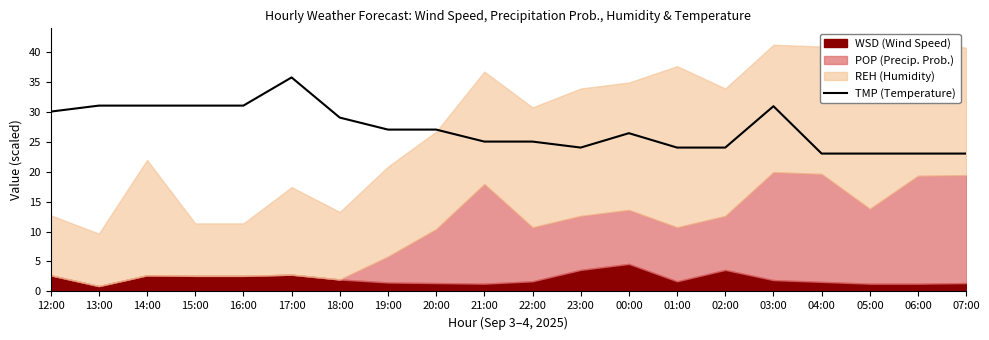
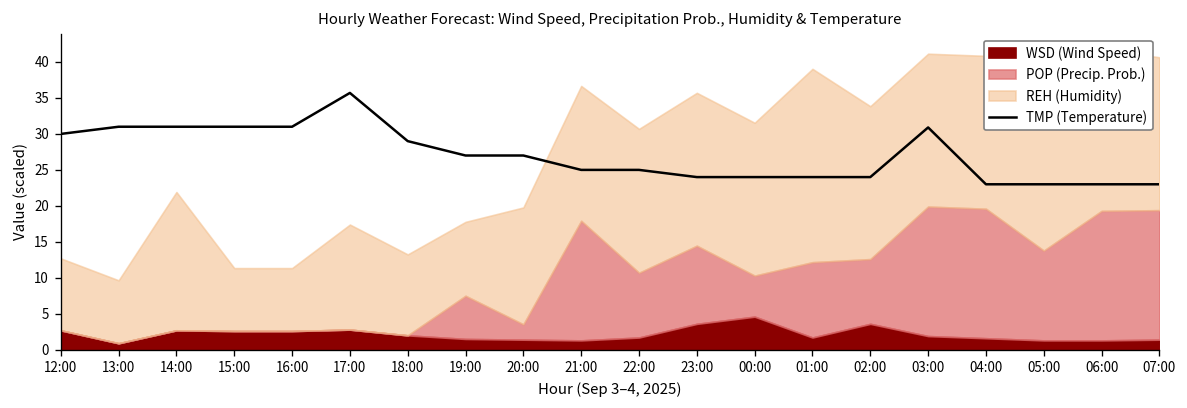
  {
    "TMP (Temperature)": {
      "12:00": 30,
      "13:00": 31,
      "14:00": 31,
      "15:00": 31,
      "16:00": 31,
      "17:00": 36,
      "18:00": 29,
      "19:00": 27,
      "21:00": 25,
      "22:00": 25,
      "23:00": 24,
-     "00:00": 26,
+     "00:00": 24,
      "01:00": 24,
      "02:00": 24,
      "03:00": 31,
      "04:00": 23,
      "05:00": 23,
      "06:00": 23,
      "07:00": 23
    },
    "WSD (Wind Speed)": {
      "19:00": 2,
      "20:00": 1,
      "21:00": 1,
      "22:00": 2,
      "23:00": 4,
      "00:00": 5,
      "01:00": 2,
      "02:00": 4,
      "03:00": 2,
      "04:00": 2,
      "05:00": 1,
      "06:00": 1,
      "07:00": 1
    },
    "POP (Precip. Prob.)": {
-     "19:00": 4,
-     "20:00": 9,
+     "19:00": 6,
+     "20:00": 2,
      "21:00": 17,
      "22:00": 9,
-     "23:00": 9,
-     "00:00": 9,
-     "01:00": 9,
+     "23:00": 11,
+     "00:00": 6,
+     "01:00": 10,
      "02:00": 9,
      "03:00": 18,
      "04:00": 18,
      "05:00": 12,
      "06:00": 18,
      "07:00": 18
    },
    "REH (Humidity)": {
      "12:00": 10,
      "13:00": 9,
      "14:00": 19,
      "15:00": 9,
      "16:00": 9,
      "17:00": 15,
      "18:00": 11,
-     "19:00": 15,
+     "19:00": 10,
      "21:00": 19,
      "22:00": 20,
      "23:00": 21,
      "00:00": 21,
      "01:00": 27,
      "02:00": 21,
      "03:00": 21,
      "07:00": 21
    }
  }
